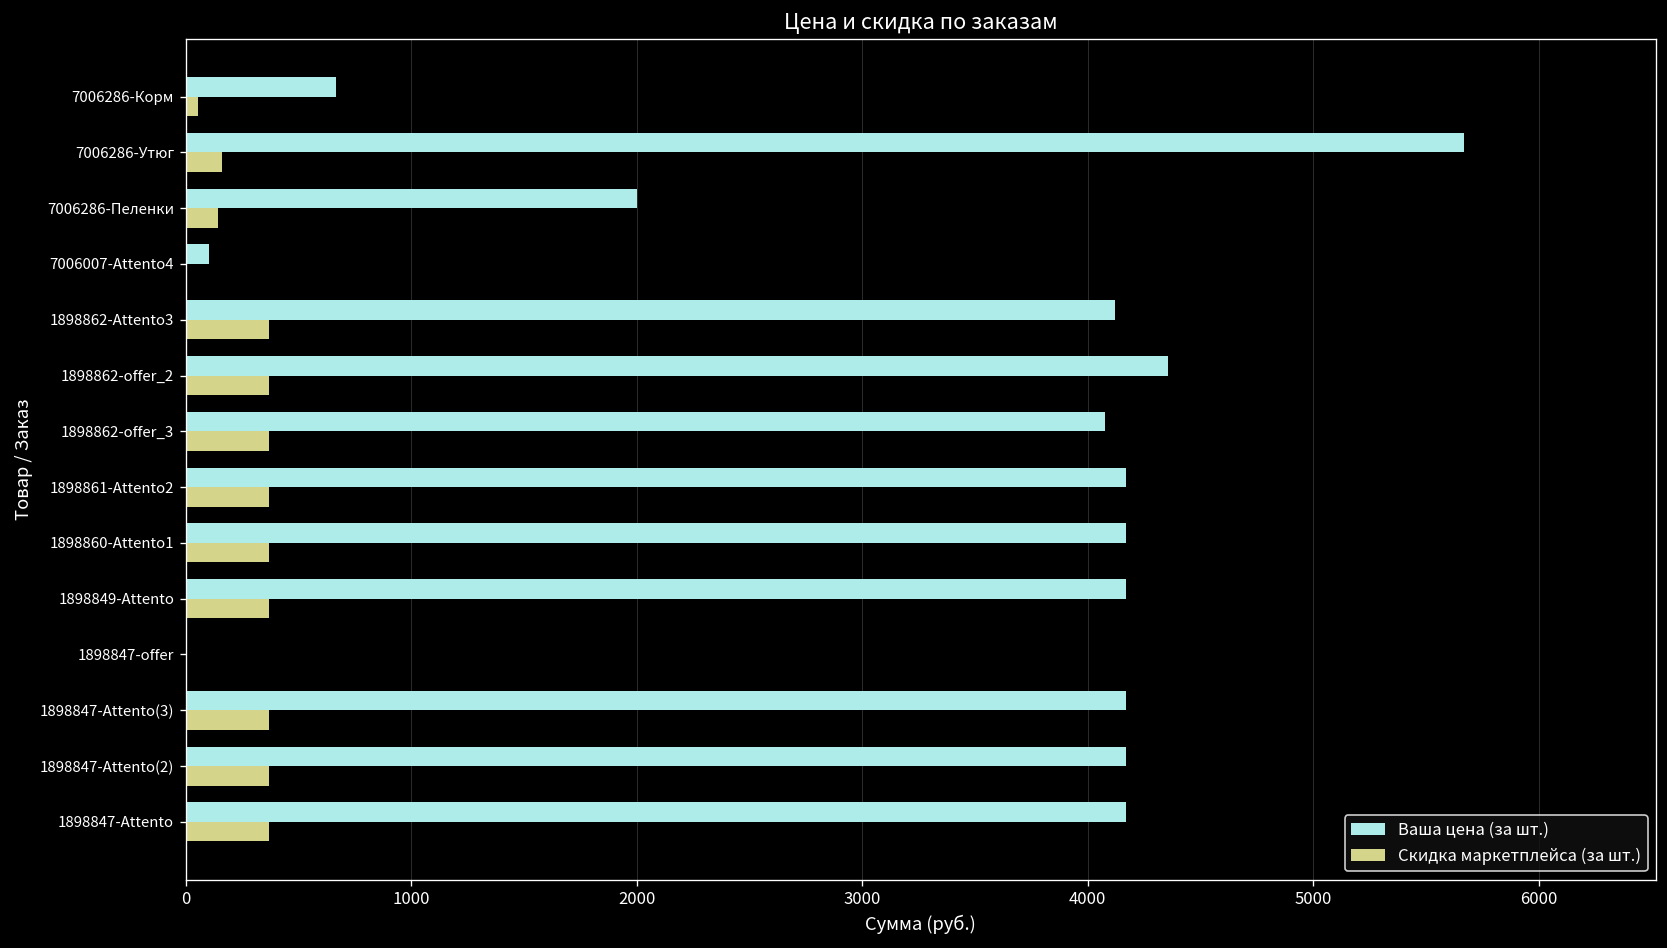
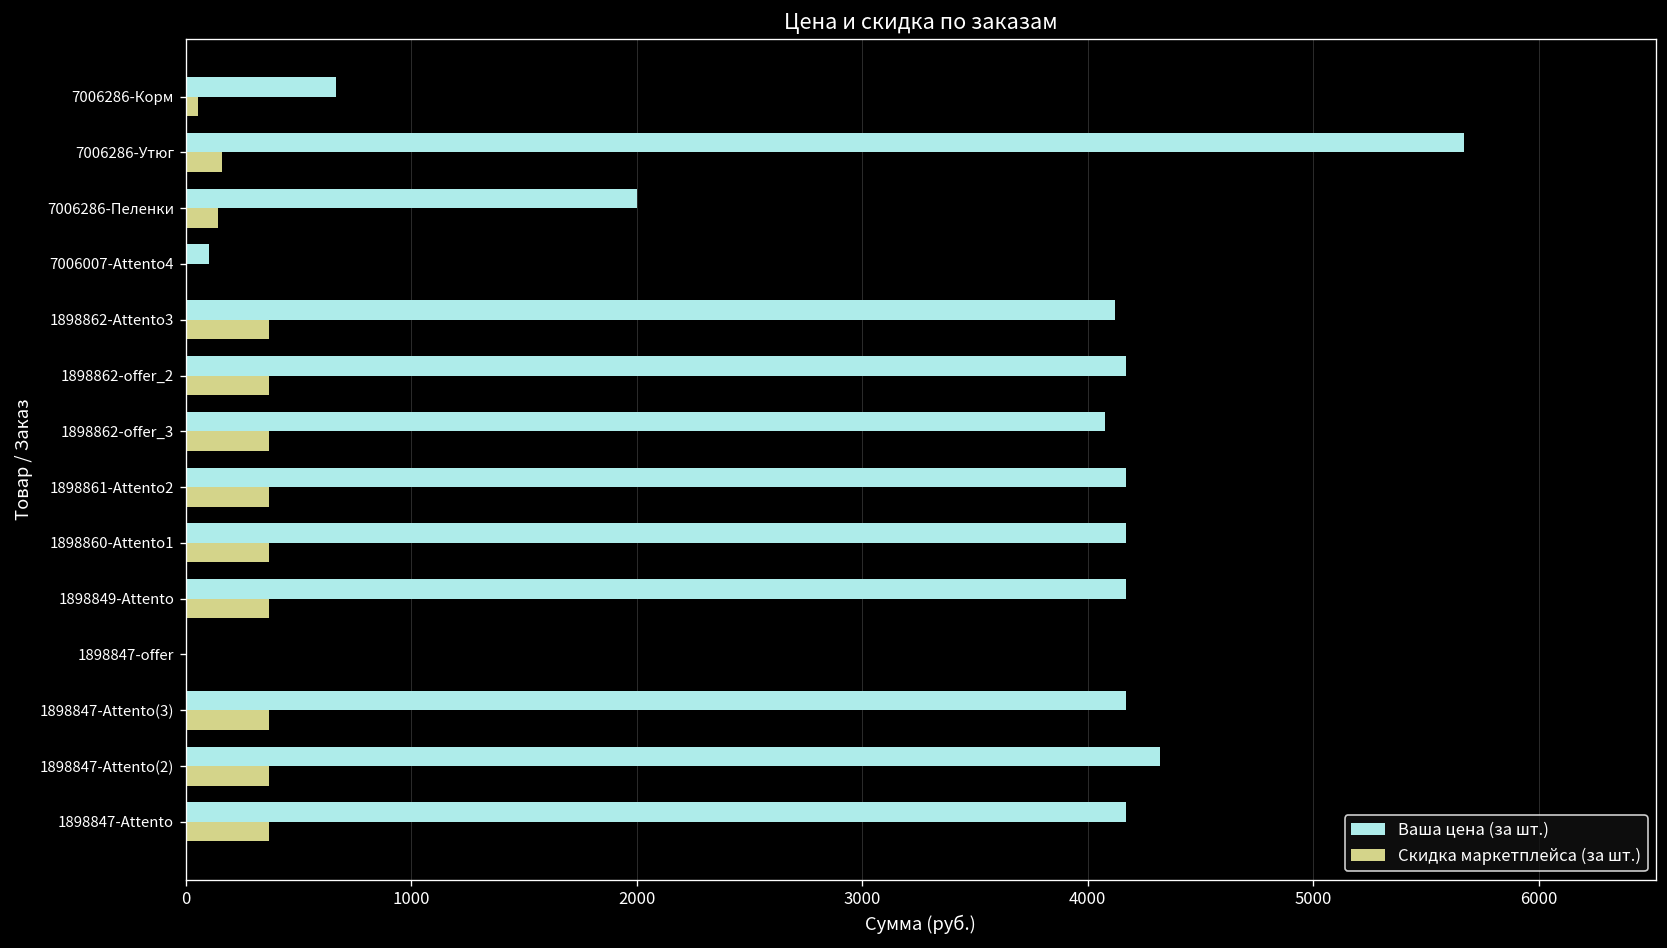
  {
    "Ваша цена (за шт.)": {
      "7006286-Корм": 670,
      "7006286-Утюг": 5670,
      "7006286-Пеленки": 2000,
      "7006007-Attento4": 100,
      "1898862-Attento3": 4120,
-     "1898862-offer_2": 4360,
+     "1898862-offer_2": 4170,
      "1898862-offer_3": 4080,
      "1898861-Attento2": 4170,
      "1898860-Attento1": 4170,
      "1898849-Attento": 4170,
      "1898847-Attento(3)": 4170,
-     "1898847-Attento(2)": 4170,
+     "1898847-Attento(2)": 4320,
      "1898847-Attento": 4170
    },
    "Скидка маркетплейса (за шт.)": {
      "7006286-Корм": 50,
      "7006286-Утюг": 160,
      "7006286-Пеленки": 140,
      "1898862-Attento3": 370,
      "1898862-offer_2": 370,
      "1898862-offer_3": 370,
      "1898861-Attento2": 370,
      "1898860-Attento1": 370,
      "1898849-Attento": 370,
      "1898847-offer": 0,
      "1898847-Attento(3)": 370,
      "1898847-Attento(2)": 370,
      "1898847-Attento": 370
    }
  }
